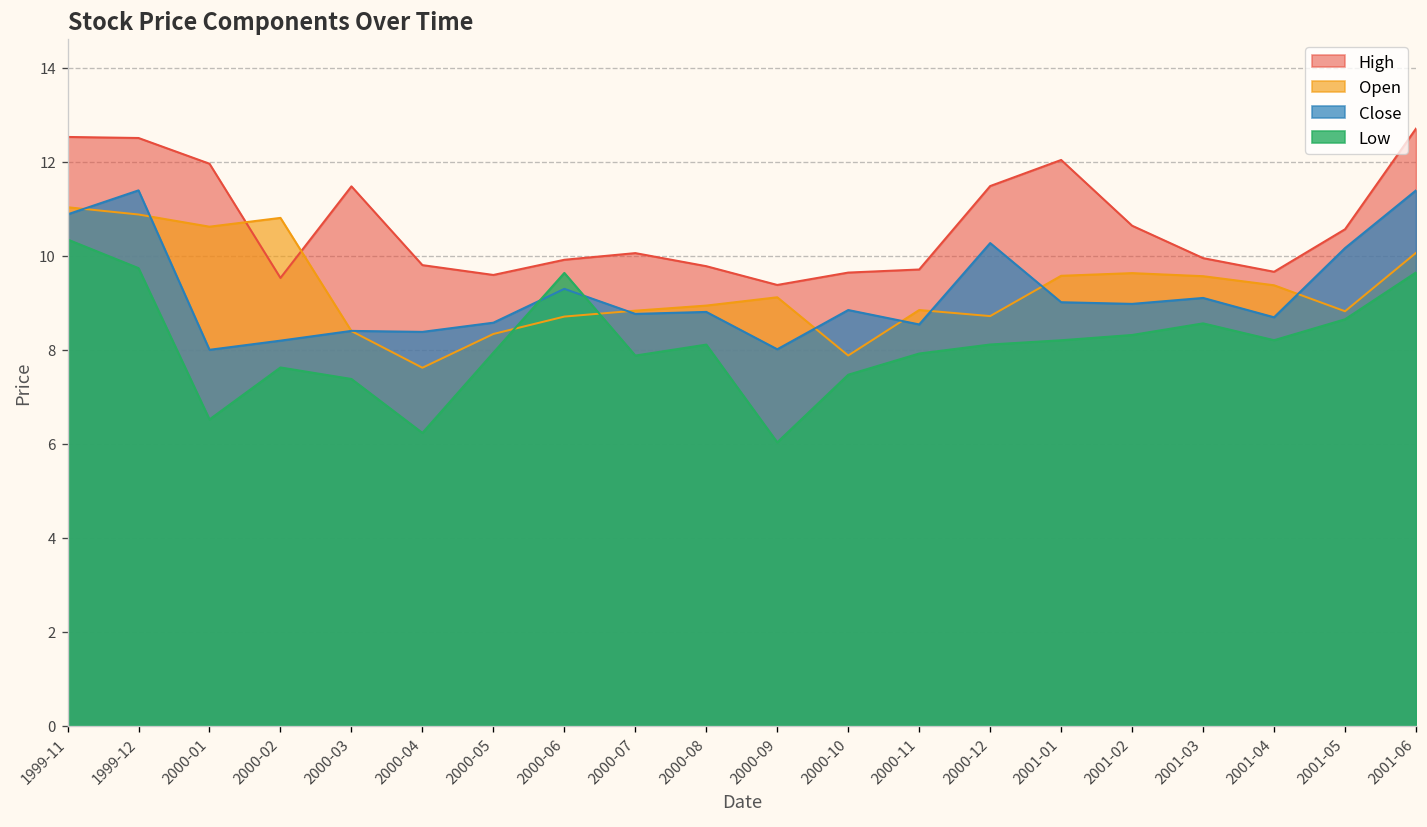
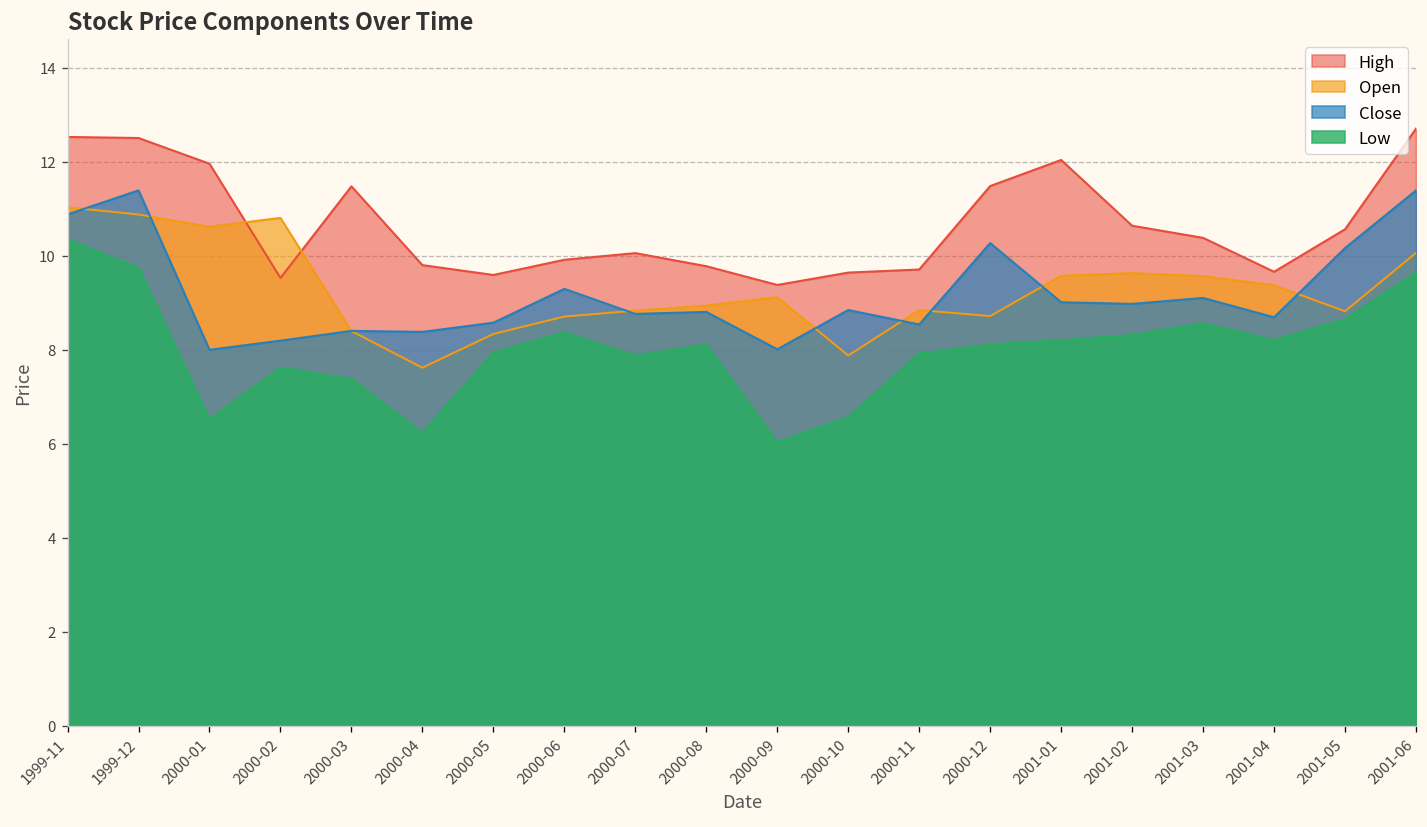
  {
    "High": {
      "1999-11": 12.5,
      "1999-12": 12.5,
      "2000-01": 12.0,
      "2000-02": 9.5,
      "2000-03": 11.5,
      "2000-04": 9.8,
      "2000-05": 9.6,
      "2000-06": 9.9,
      "2000-07": 10.1,
      "2000-08": 9.8,
      "2000-09": 9.4,
      "2000-10": 9.6,
      "2000-11": 9.7,
      "2000-12": 11.5,
      "2001-01": 12.0,
      "2001-02": 10.6,
-     "2001-03": 10.0,
+     "2001-03": 10.4,
      "2001-04": 9.7,
      "2001-05": 10.6,
      "2001-06": 12.7
    },
    "Open": {
      "1999-11": 11.0,
      "1999-12": 10.9,
      "2000-01": 10.6,
      "2000-02": 10.8,
      "2000-04": 7.6,
      "2000-05": 8.3,
      "2000-06": 8.7,
      "2000-07": 8.8,
      "2000-08": 8.9,
      "2000-09": 9.1,
      "2000-10": 7.9,
      "2000-11": 8.8,
      "2000-12": 8.7,
      "2001-01": 9.6,
      "2001-02": 9.6,
      "2001-03": 9.6,
      "2001-04": 9.4,
      "2001-05": 8.8,
      "2001-06": 10.1
    },
    "Close": {
      "1999-11": 10.9,
      "1999-12": 11.4,
      "2000-01": 8.0,
      "2000-02": 8.2,
      "2000-04": 8.4,
      "2000-05": 8.6,
      "2000-06": 9.3,
      "2000-07": 8.8,
      "2000-08": 8.8,
      "2000-09": 8.0,
      "2000-10": 8.8,
      "2000-11": 8.5,
      "2000-12": 10.3,
      "2001-01": 9.0,
      "2001-02": 9.0,
      "2001-03": 9.1,
      "2001-04": 8.7,
      "2001-05": 10.2,
      "2001-06": 11.4
    },
    "Low": {
      "1999-11": 10.4,
      "1999-12": 9.7,
      "2000-01": 6.5,
      "2000-02": 7.6,
      "2000-03": 7.4,
      "2000-04": 6.2,
      "2000-05": 7.9,
-     "2000-06": 9.6,
+     "2000-06": 8.4,
      "2000-07": 7.9,
      "2000-08": 8.1,
      "2000-09": 6.0,
-     "2000-10": 7.5,
+     "2000-10": 6.6,
      "2000-11": 7.9,
      "2000-12": 8.1,
      "2001-01": 8.2,
      "2001-02": 8.3,
      "2001-03": 8.6,
      "2001-04": 8.2,
      "2001-05": 8.7,
      "2001-06": 9.6
    }
  }
